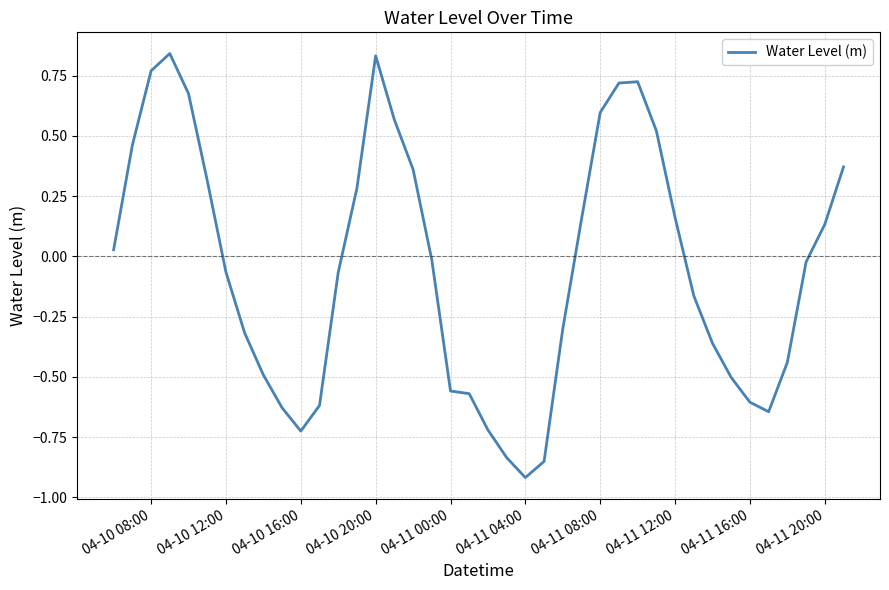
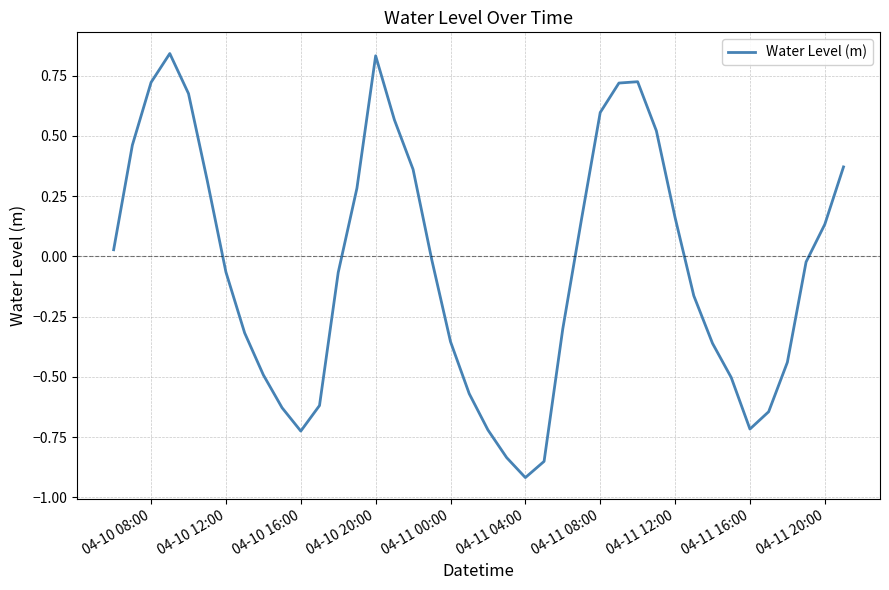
  {
-   "04-10 08:00": 0.77,
+   "04-10 08:00": 0.72,
    "04-10 12:00": -0.07,
    "04-10 16:00": -0.72,
    "04-10 20:00": 0.83,
-   "04-11 00:00": -0.56,
+   "04-11 00:00": -0.35,
    "04-11 04:00": -0.92,
    "04-11 08:00": 0.60,
    "04-11 12:00": 0.16,
-   "04-11 16:00": -0.61,
+   "04-11 16:00": -0.72,
    "04-11 20:00": 0.13
  }
